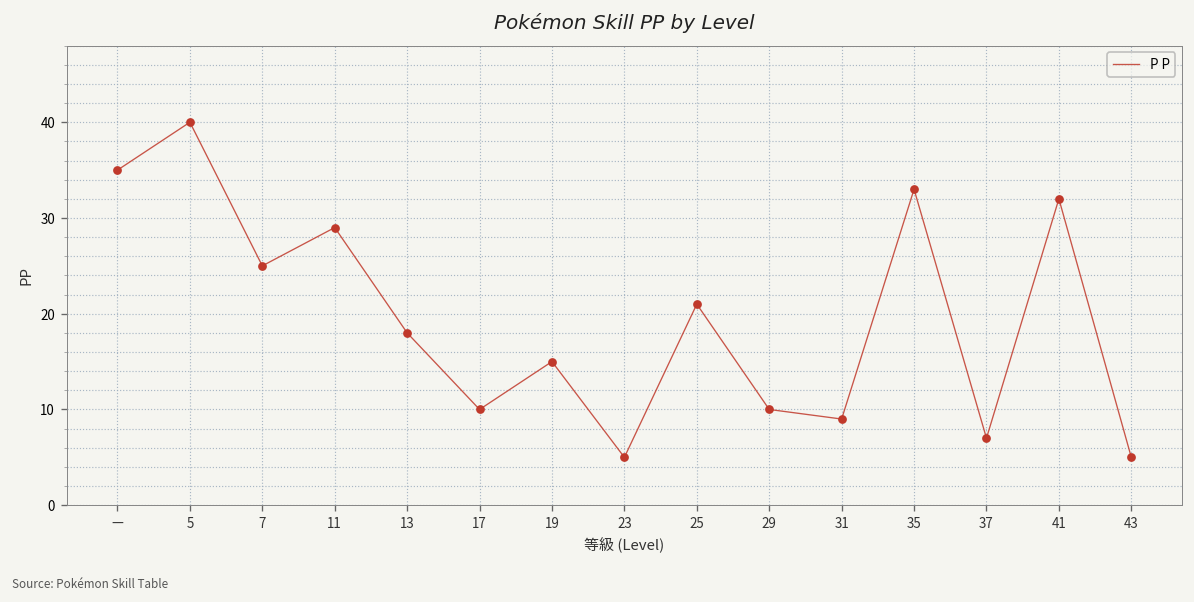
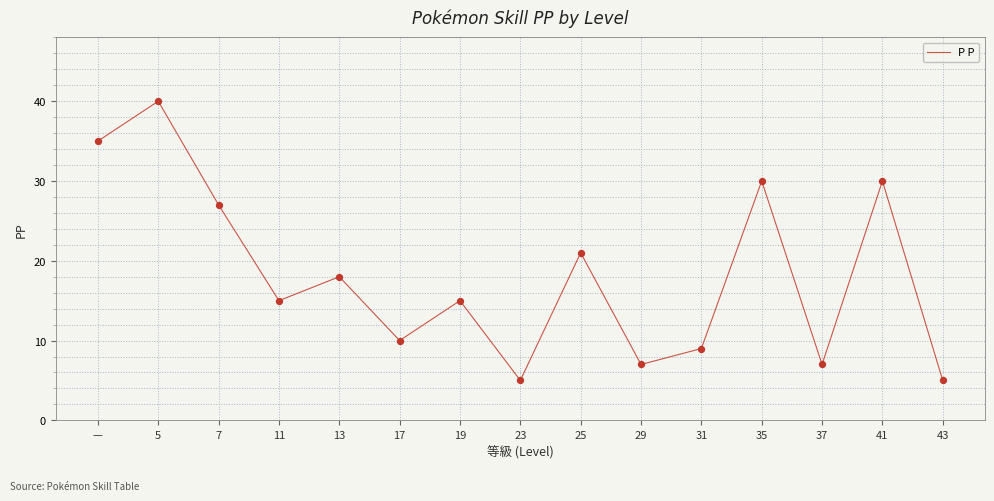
  {
    "—": 35,
    "5": 40,
-   "7": 25,
-   "11": 29,
+   "7": 27,
+   "11": 15,
    "13": 18,
    "17": 10,
    "19": 15,
    "23": 5,
    "25": 21,
-   "29": 10,
+   "29": 7,
    "31": 9,
-   "35": 33,
+   "35": 30,
    "37": 7,
-   "41": 32,
+   "41": 30,
    "43": 5
  }
